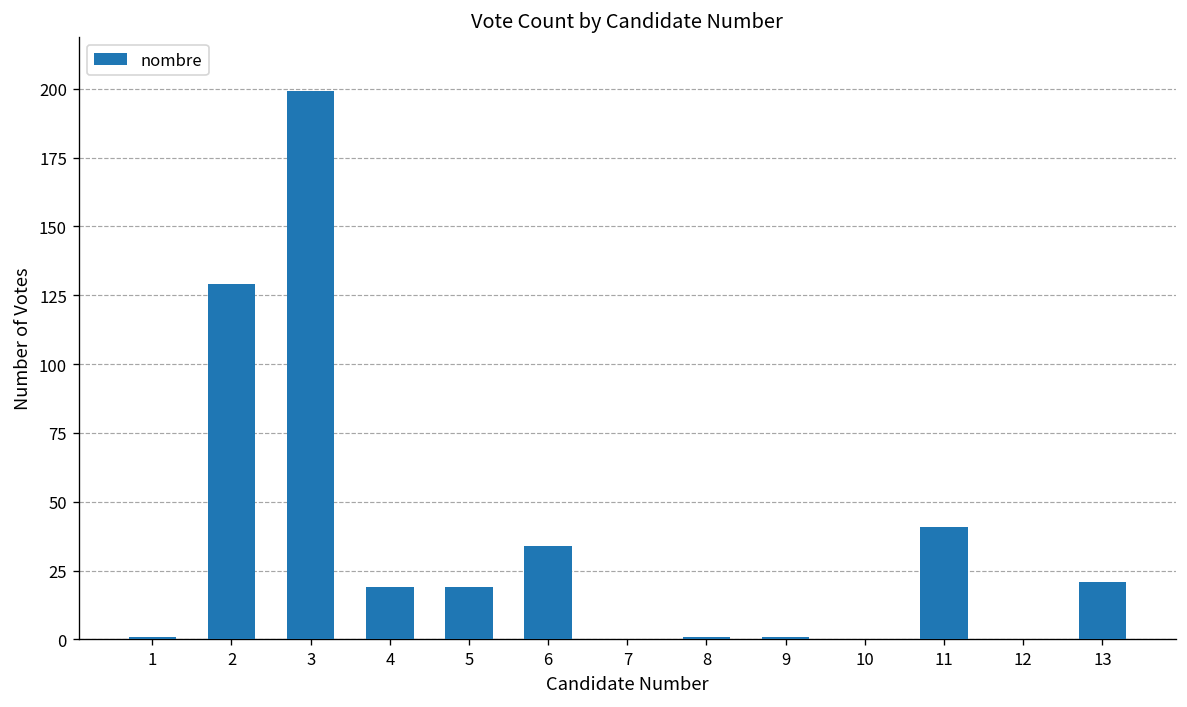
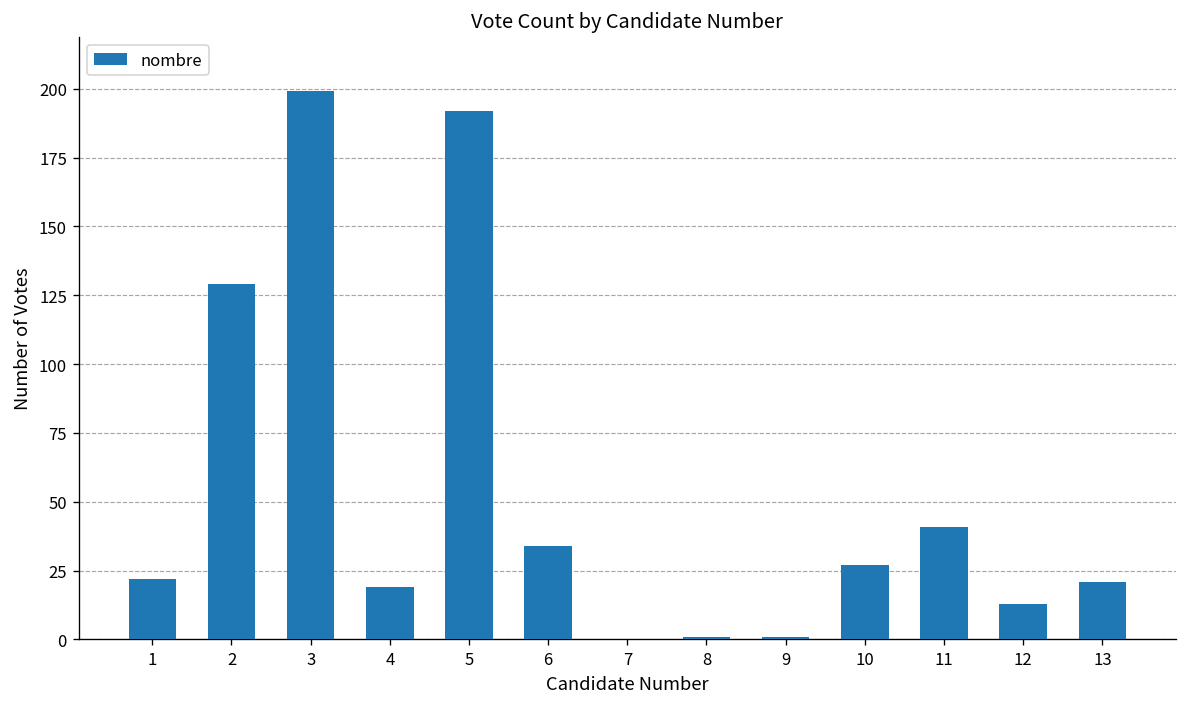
  {
-   "1": 1,
+   "1": 22,
    "2": 129,
    "3": 199,
    "4": 19,
-   "5": 19,
+   "5": 192,
    "6": 34,
    "7": 0,
-   "10": 0,
+   "10": 27,
    "11": 41,
-   "12": 0,
+   "12": 13,
    "13": 21
  }
